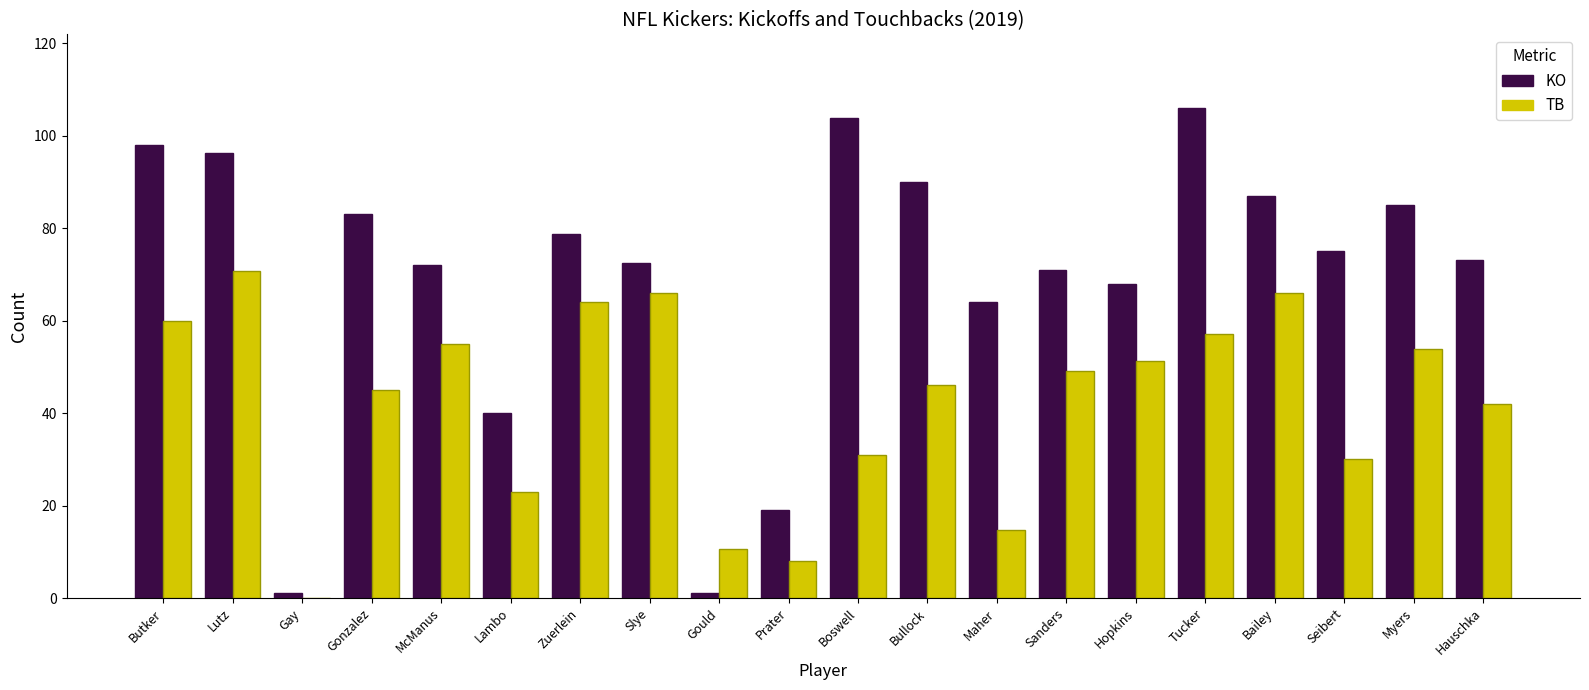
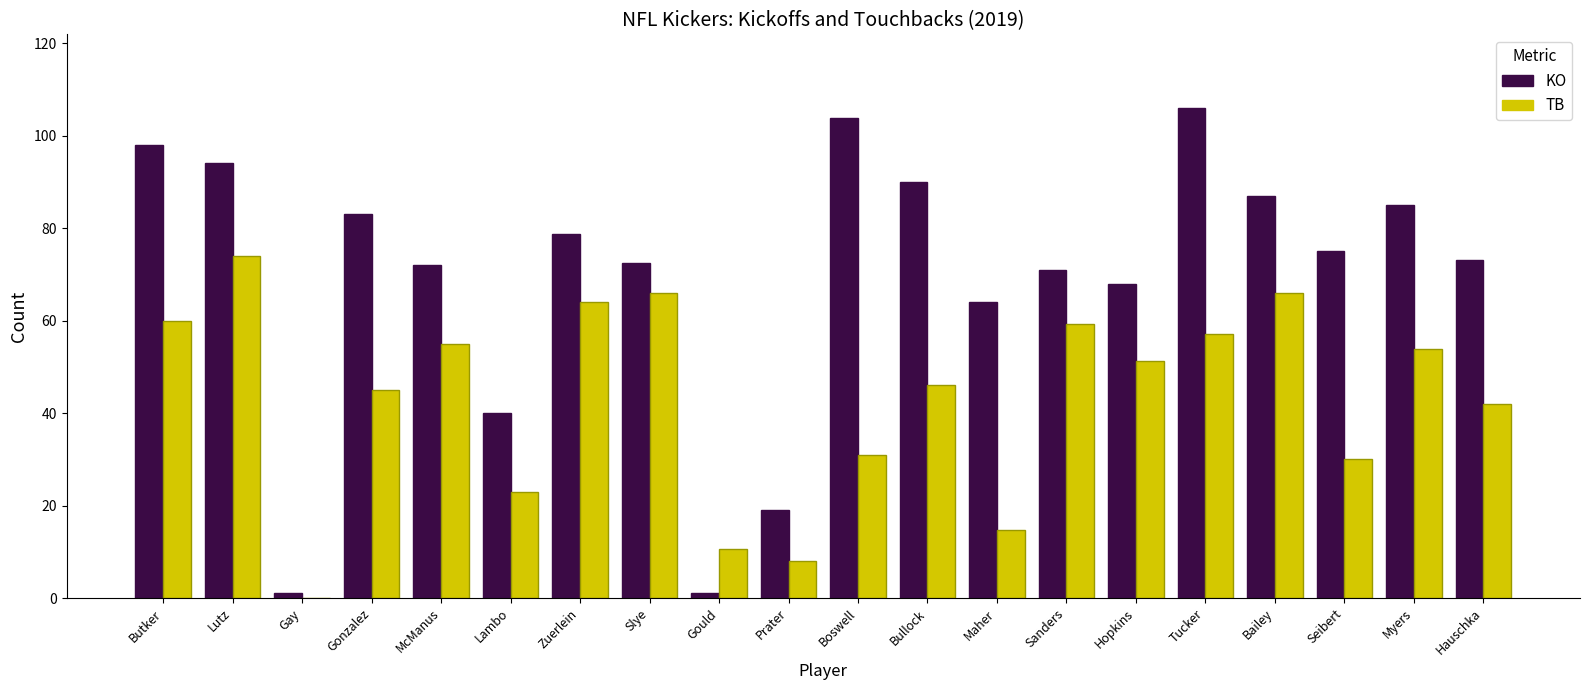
  {
    "KO": {
      "Butker": 98,
-     "Lutz": 96,
+     "Lutz": 94,
      "Gay": 1,
      "Gonzalez": 83,
      "McManus": 72,
      "Lambo": 40,
      "Zuerlein": 79,
      "Slye": 72,
      "Gould": 1,
      "Prater": 19,
      "Boswell": 104,
      "Bullock": 90,
      "Maher": 64,
      "Sanders": 71,
      "Hopkins": 68,
      "Tucker": 106,
      "Bailey": 87,
      "Seibert": 75,
      "Myers": 85,
      "Hauschka": 73
    },
    "TB": {
      "Butker": 60,
-     "Lutz": 71,
+     "Lutz": 74,
      "Gay": 0,
      "Gonzalez": 45,
      "McManus": 55,
      "Lambo": 23,
      "Zuerlein": 64,
      "Slye": 66,
      "Gould": 11,
      "Prater": 8,
      "Boswell": 31,
      "Bullock": 46,
      "Maher": 15,
-     "Sanders": 49,
+     "Sanders": 59,
      "Hopkins": 51,
      "Tucker": 57,
      "Bailey": 66,
      "Seibert": 30,
      "Myers": 54,
      "Hauschka": 42
    }
  }
